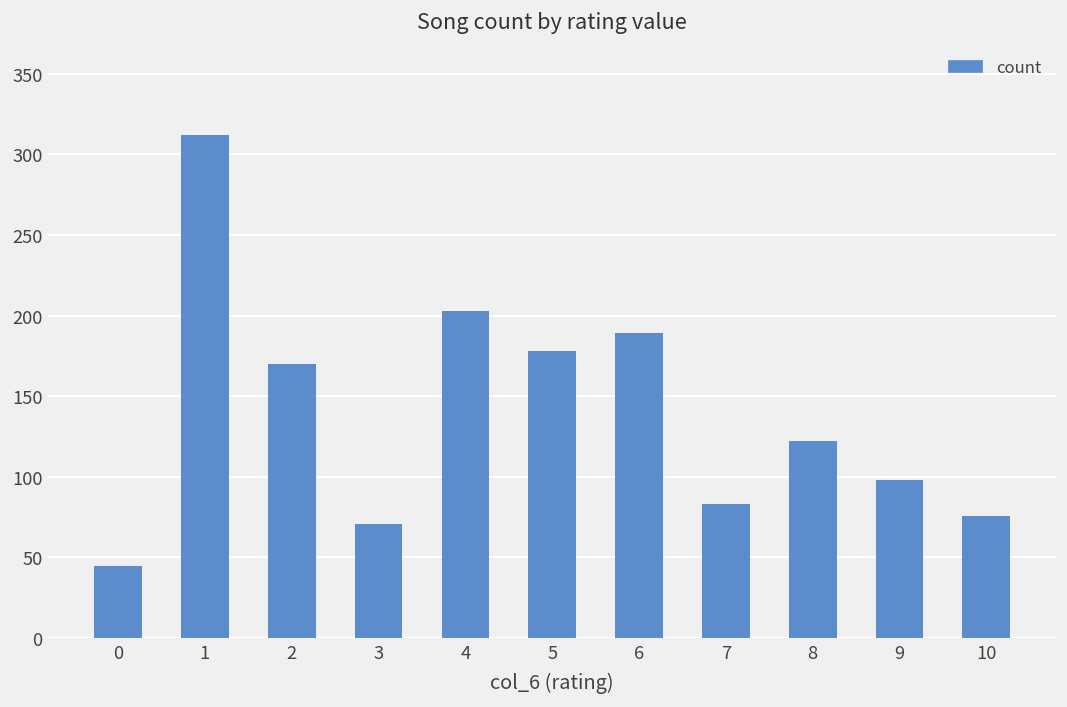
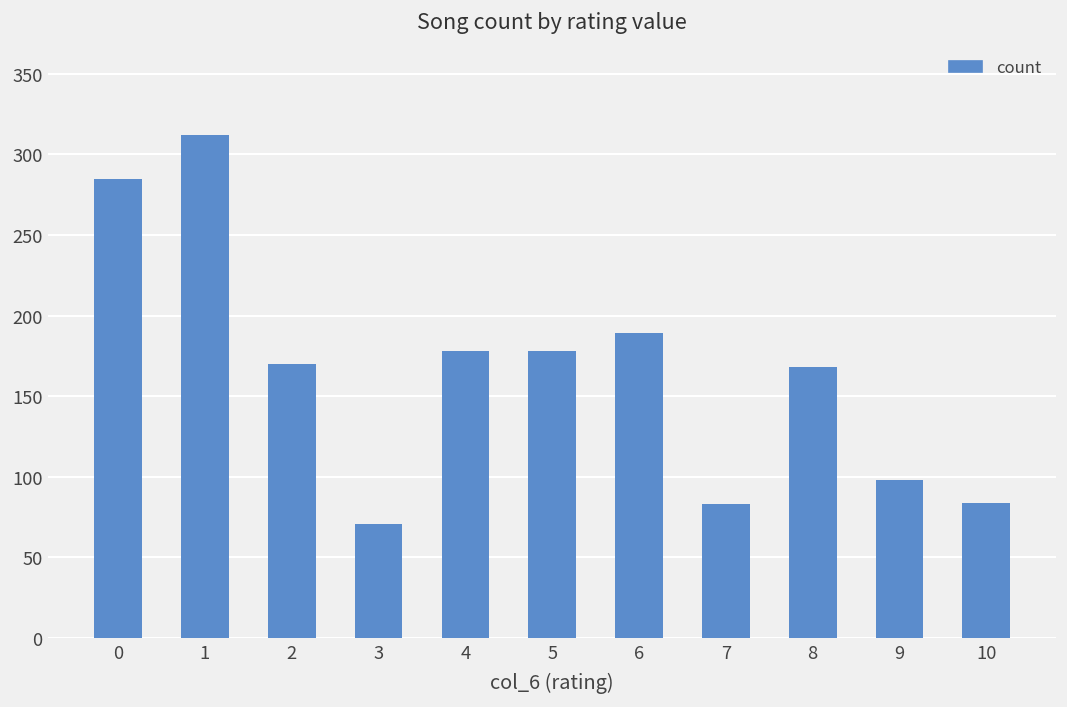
  {
-   "0": 45,
+   "0": 285,
    "1": 312,
    "2": 170,
    "3": 71,
-   "4": 203,
+   "4": 178,
    "5": 178,
    "6": 189,
    "7": 83,
-   "8": 122,
+   "8": 168,
    "9": 98,
-   "10": 76
+   "10": 84
  }
